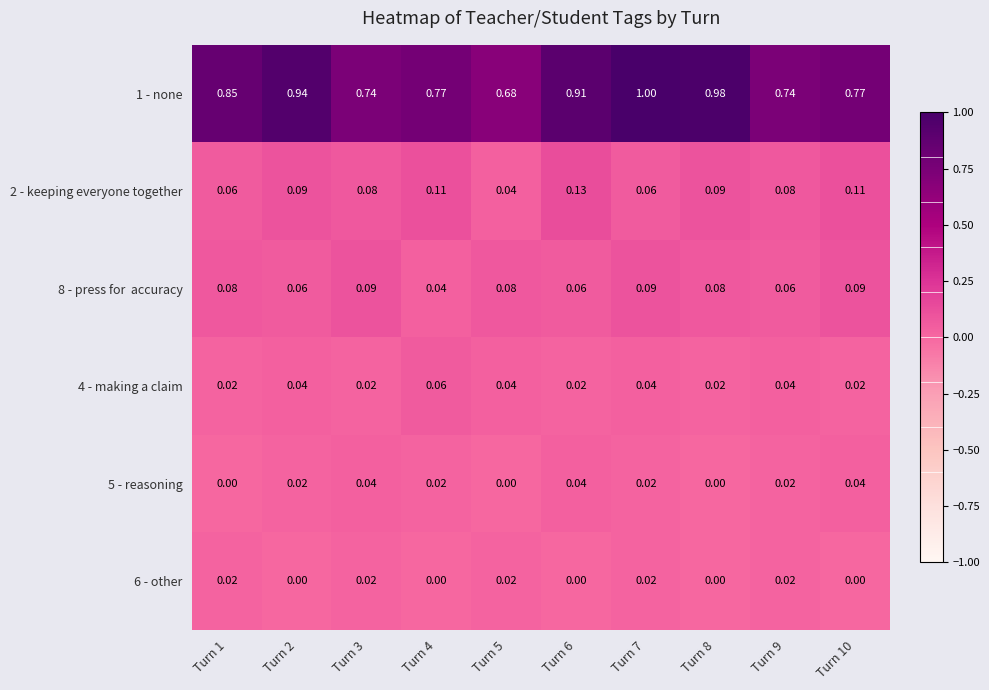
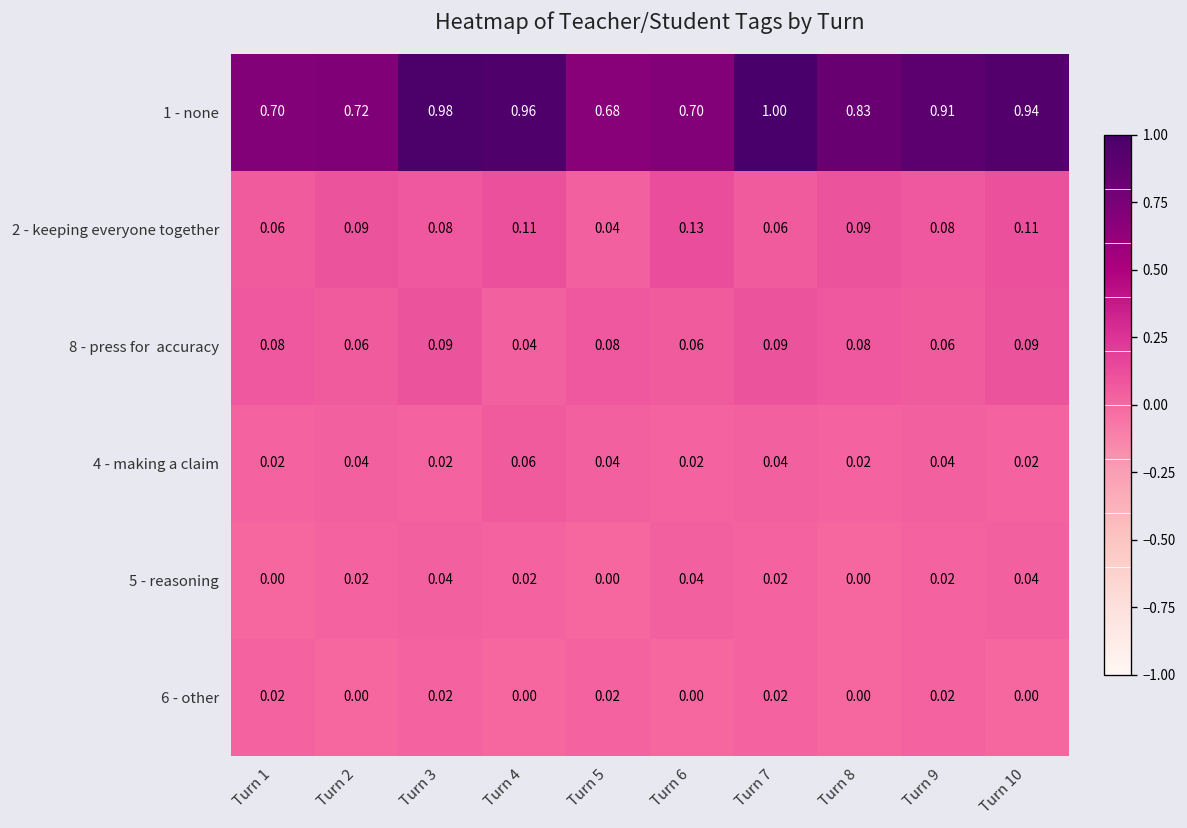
  {
    "1 - none": {
-     "Turn 1": 0.85,
-     "Turn 2": 0.94,
-     "Turn 3": 0.74,
-     "Turn 4": 0.77,
+     "Turn 1": 0.70,
+     "Turn 2": 0.72,
+     "Turn 3": 0.98,
+     "Turn 4": 0.96,
      "Turn 5": 0.68,
-     "Turn 6": 0.91,
+     "Turn 6": 0.70,
      "Turn 7": 1.00,
-     "Turn 8": 0.98,
-     "Turn 9": 0.74,
-     "Turn 10": 0.77
+     "Turn 8": 0.83,
+     "Turn 9": 0.91,
+     "Turn 10": 0.94
    },
    "2 - keeping everyone together": {
      "Turn 1": 0.06,
      "Turn 2": 0.09,
      "Turn 3": 0.08,
      "Turn 4": 0.11,
      "Turn 5": 0.04,
      "Turn 6": 0.13,
      "Turn 7": 0.06,
      "Turn 8": 0.09,
      "Turn 9": 0.08,
      "Turn 10": 0.11
    },
    "8 - press for accuracy": {
      "Turn 1": 0.08,
      "Turn 2": 0.06,
      "Turn 3": 0.09,
      "Turn 4": 0.04,
      "Turn 5": 0.08,
      "Turn 6": 0.06,
      "Turn 7": 0.09,
      "Turn 8": 0.08,
      "Turn 9": 0.06,
      "Turn 10": 0.09
    },
    "4 - making a claim": {
      "Turn 1": 0.02,
      "Turn 2": 0.04,
      "Turn 3": 0.02,
      "Turn 4": 0.06,
      "Turn 5": 0.04,
      "Turn 6": 0.02,
      "Turn 7": 0.04,
      "Turn 8": 0.02,
      "Turn 9": 0.04,
      "Turn 10": 0.02
    },
    "5 - reasoning": {
      "Turn 1": 0.00,
      "Turn 2": 0.02,
      "Turn 3": 0.04,
      "Turn 4": 0.02,
      "Turn 5": 0.00,
      "Turn 6": 0.04,
      "Turn 7": 0.02,
      "Turn 8": 0.00,
      "Turn 9": 0.02,
      "Turn 10": 0.04
    },
    "6 - other": {
      "Turn 1": 0.02,
      "Turn 2": 0.00,
      "Turn 3": 0.02,
      "Turn 4": 0.00,
      "Turn 5": 0.02,
      "Turn 6": 0.00,
      "Turn 7": 0.02,
      "Turn 8": 0.00,
      "Turn 9": 0.02,
      "Turn 10": 0.00
    }
  }
